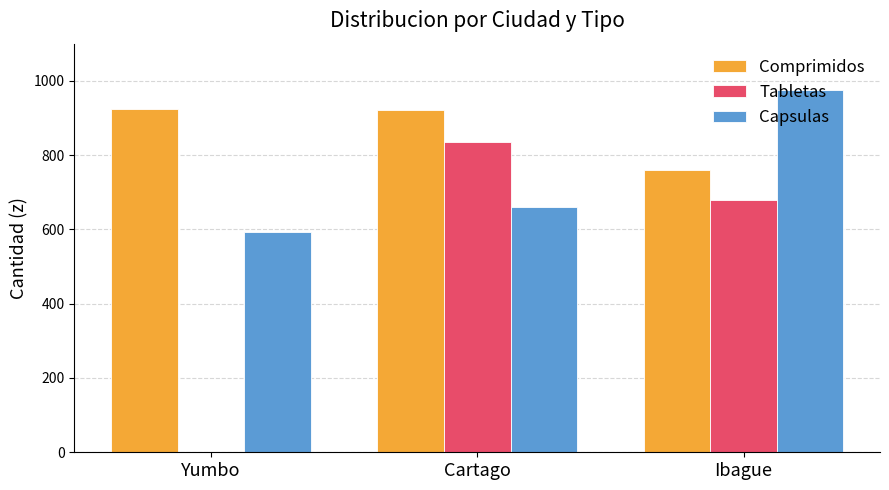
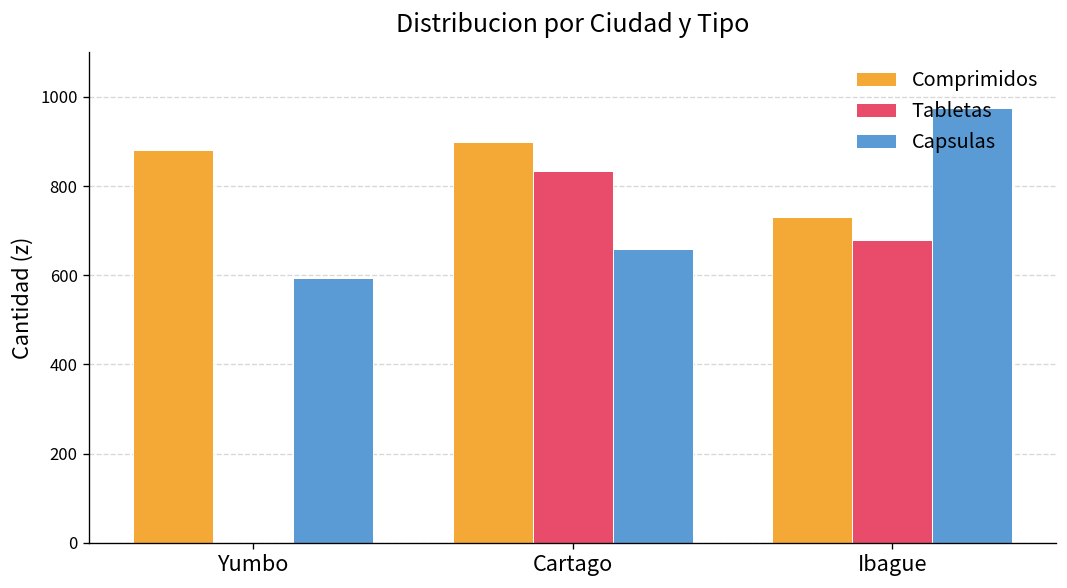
  {
    "Comprimidos": {
-     "Yumbo": 920,
-     "Cartago": 920,
-     "Ibague": 760
+     "Yumbo": 880,
+     "Cartago": 900,
+     "Ibague": 730
    },
    "Tabletas": {
      "Yumbo": 0,
      "Cartago": 840,
      "Ibague": 680
    },
    "Capsulas": {
      "Yumbo": 590,
      "Cartago": 660,
      "Ibague": 980
    }
  }
